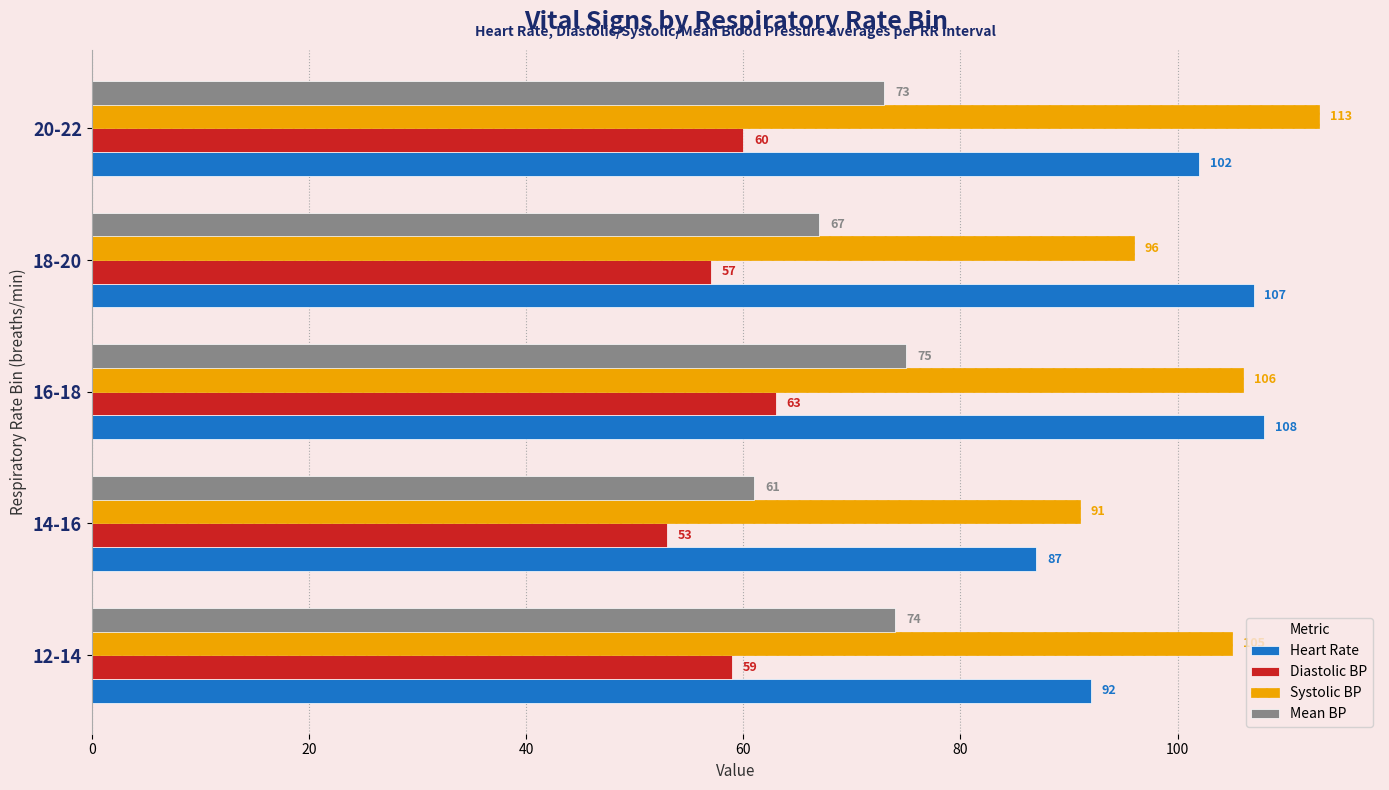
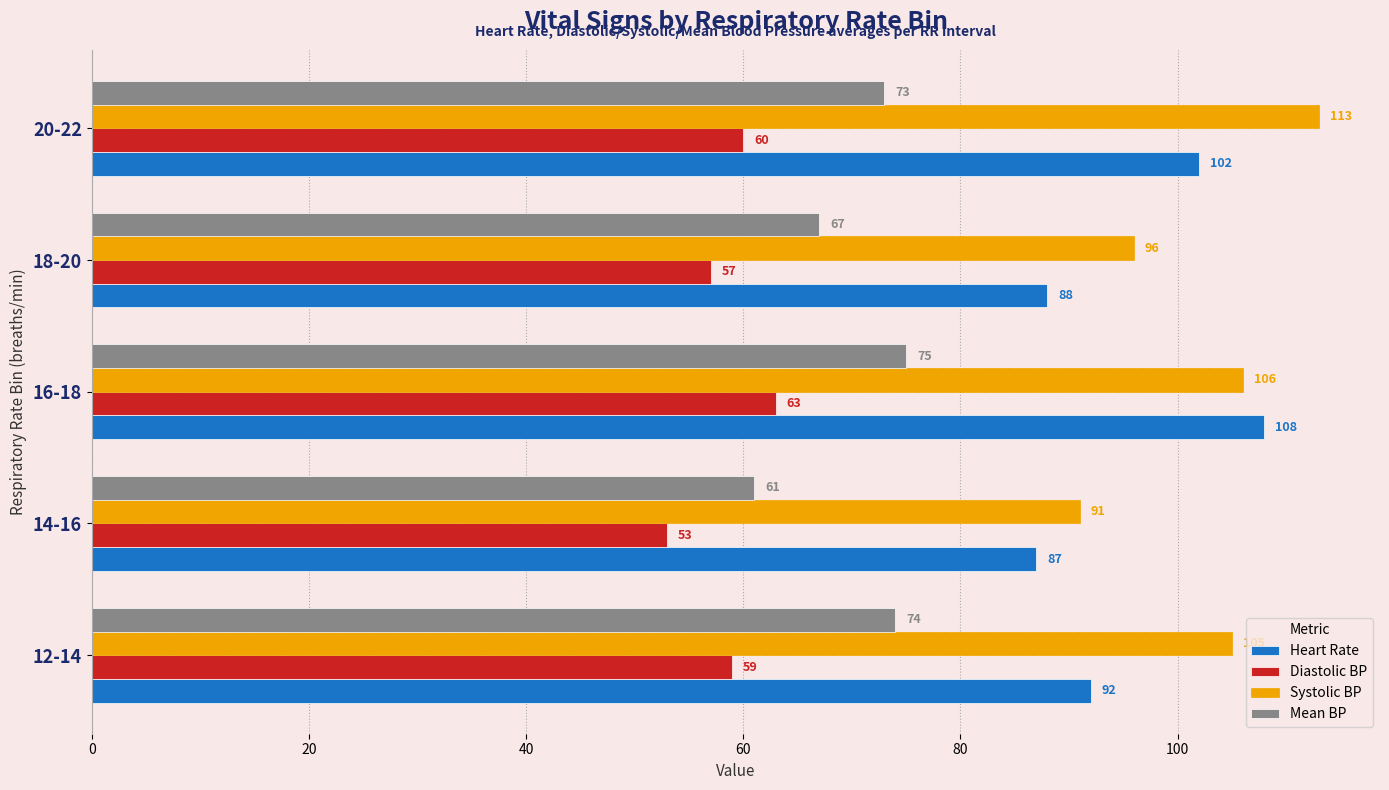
  {
    "Heart Rate": {
      "20-22": 102,
-     "18-20": 107,
+     "18-20": 88,
      "16-18": 108,
      "14-16": 87,
      "12-14": 92
    },
    "Diastolic BP": {
      "20-22": 60,
      "18-20": 57,
      "16-18": 63,
      "14-16": 53,
      "12-14": 59
    },
    "Systolic BP": {
      "20-22": 113,
      "18-20": 96,
      "16-18": 106,
      "14-16": 91
    },
    "Mean BP": {
      "20-22": 73,
      "18-20": 67,
      "16-18": 75,
      "14-16": 61,
      "12-14": 74
    }
  }
